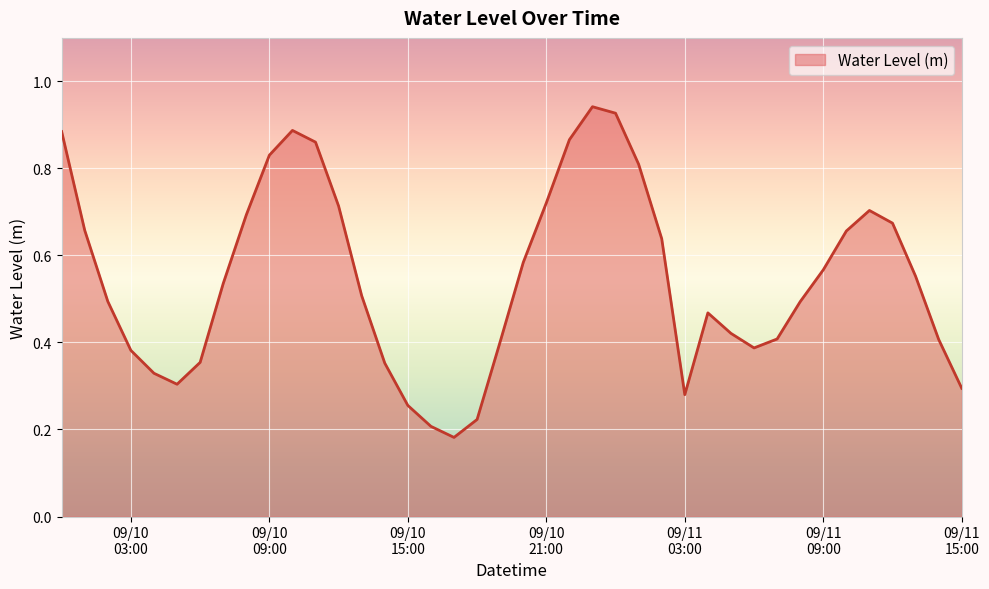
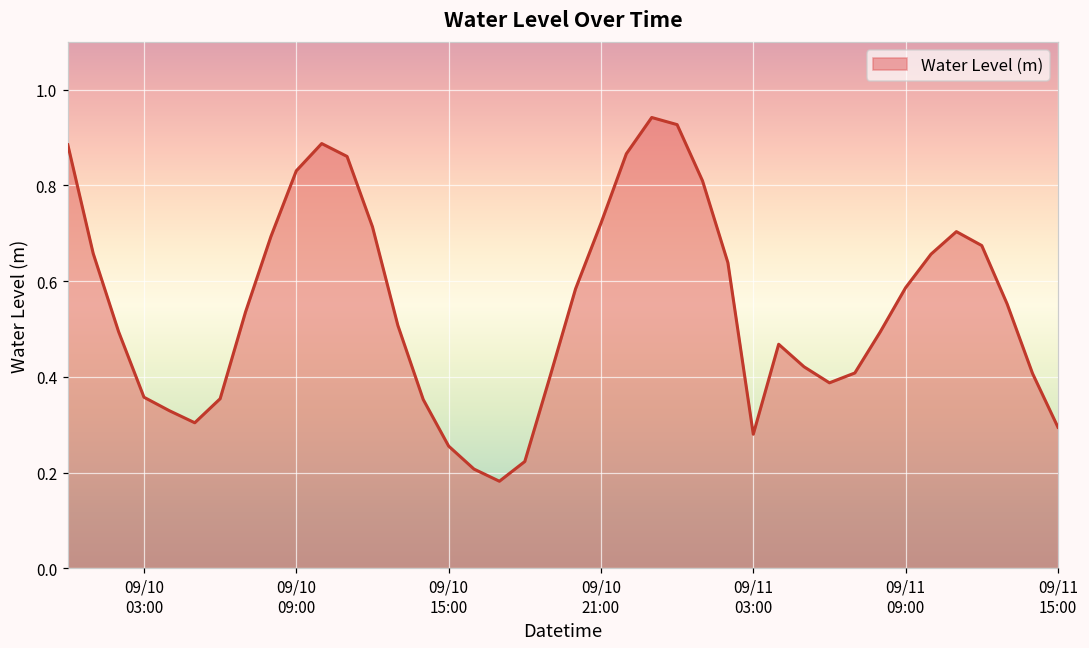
  {
-   "09/10 03:00": 0.38,
+   "09/10 03:00": 0.36,
    "09/10 09:00": 0.83,
    "09/10 15:00": 0.26,
    "09/10 21:00": 0.72,
    "09/11 03:00": 0.28,
-   "09/11 09:00": 0.57,
+   "09/11 09:00": 0.59,
    "09/11 15:00": 0.29
  }
